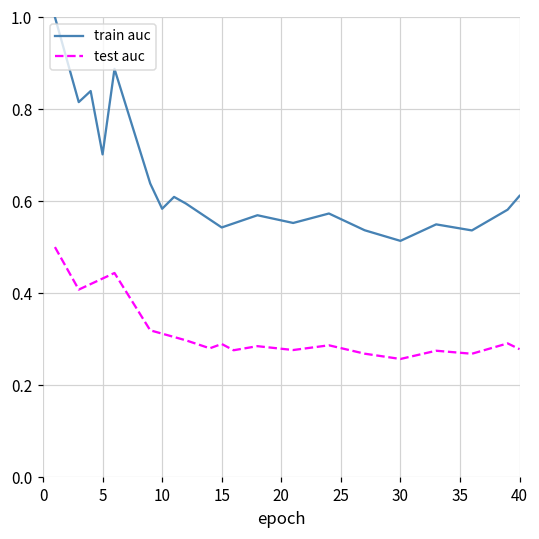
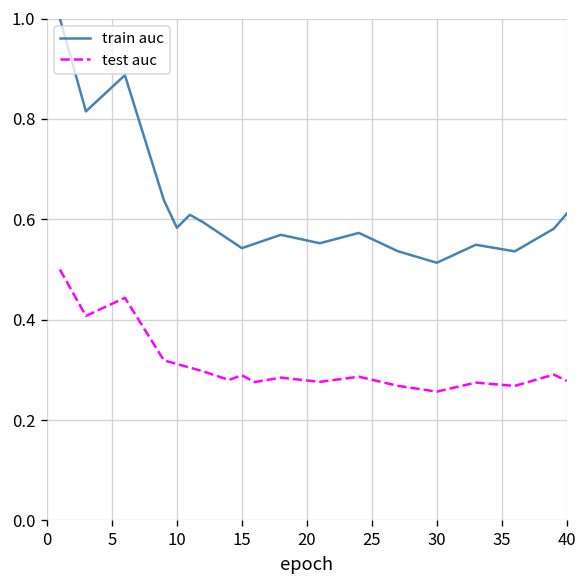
  {
    "train auc": {
-     "5": 0.70,
+     "5": 0.86,
      "10": 0.58,
      "15": 0.54,
      "20": 0.56,
      "25": 0.56,
      "30": 0.51,
      "35": 0.54,
      "40": 0.61
    },
    "test auc": {
      "5": 0.43,
      "10": 0.31,
      "15": 0.29,
      "20": 0.28,
      "25": 0.28,
      "30": 0.26,
      "35": 0.27,
      "40": 0.28
    }
  }
